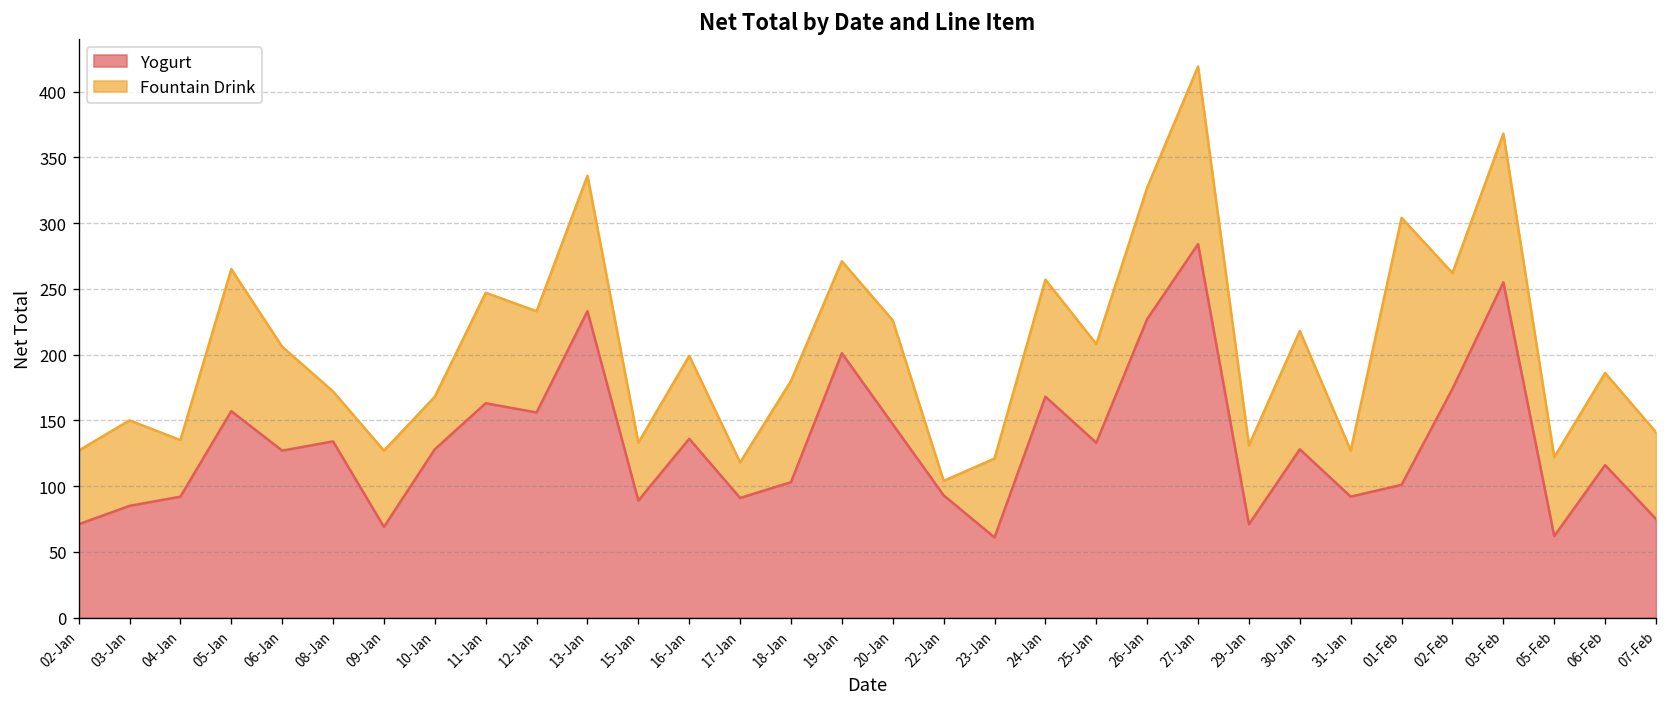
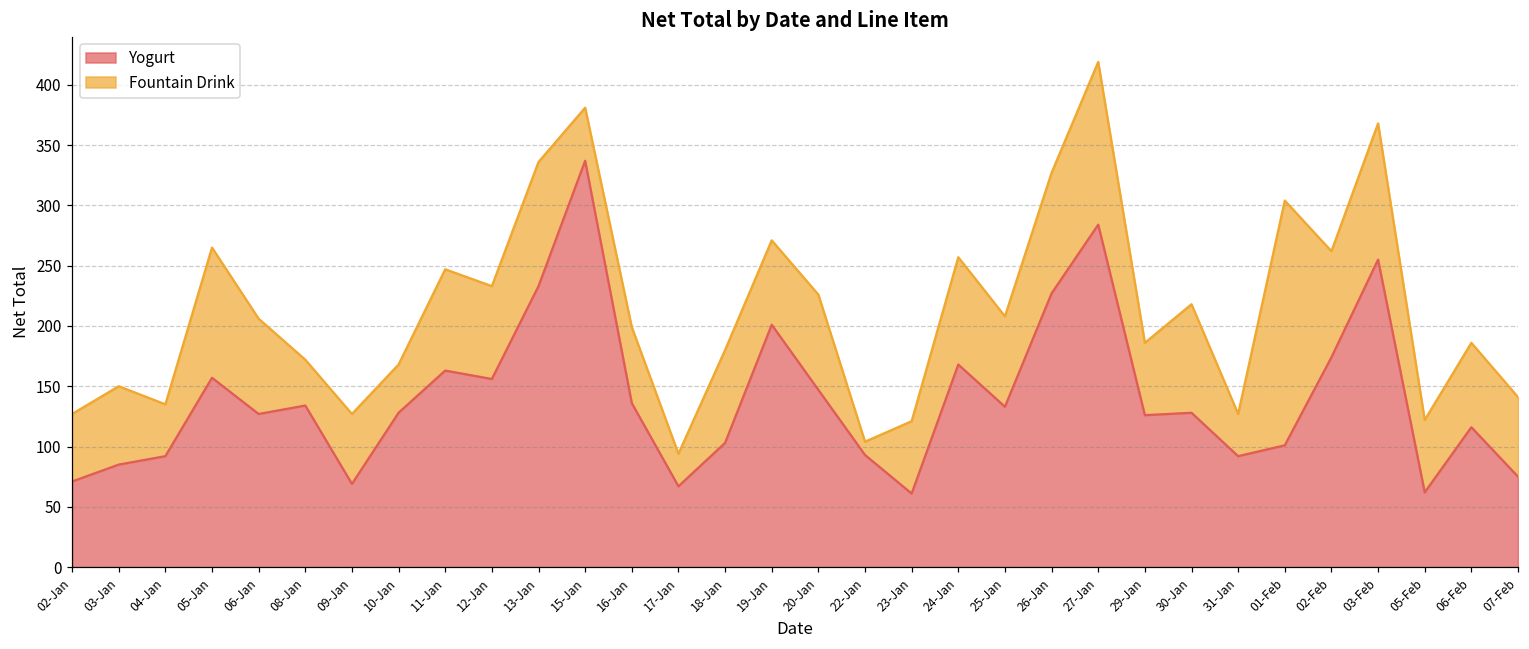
  {
    "Yogurt": {
      "02-Jan": 71,
      "03-Jan": 85,
      "04-Jan": 92,
      "05-Jan": 157,
      "06-Jan": 127,
      "08-Jan": 134,
      "09-Jan": 69,
      "10-Jan": 128,
      "11-Jan": 163,
      "12-Jan": 156,
      "13-Jan": 233,
-     "15-Jan": 89,
+     "15-Jan": 337,
      "16-Jan": 136,
-     "17-Jan": 91,
+     "17-Jan": 67,
      "18-Jan": 103,
      "19-Jan": 201,
      "20-Jan": 147,
      "22-Jan": 93,
      "23-Jan": 61,
      "24-Jan": 168,
      "25-Jan": 133,
      "26-Jan": 227,
      "27-Jan": 284,
-     "29-Jan": 71,
+     "29-Jan": 126,
      "30-Jan": 128,
      "31-Jan": 92,
      "01-Feb": 101,
      "02-Feb": 174,
      "03-Feb": 255,
      "05-Feb": 62,
      "06-Feb": 116,
      "07-Feb": 75
    },
    "Fountain Drink": {
      "02-Jan": 56,
      "03-Jan": 65,
      "04-Jan": 43,
      "05-Jan": 108,
      "06-Jan": 79,
      "08-Jan": 38,
      "09-Jan": 58,
      "10-Jan": 40,
      "11-Jan": 84,
      "12-Jan": 77,
      "13-Jan": 103,
      "15-Jan": 44,
      "16-Jan": 63,
      "17-Jan": 27,
      "18-Jan": 77,
      "19-Jan": 70,
      "20-Jan": 79,
      "22-Jan": 11,
      "23-Jan": 60,
      "24-Jan": 89,
      "25-Jan": 75,
      "26-Jan": 100,
      "27-Jan": 135,
      "29-Jan": 60,
      "30-Jan": 90,
      "31-Jan": 35,
      "01-Feb": 203,
      "02-Feb": 88,
      "03-Feb": 113,
      "05-Feb": 60,
      "06-Feb": 70,
      "07-Feb": 66
    }
  }
